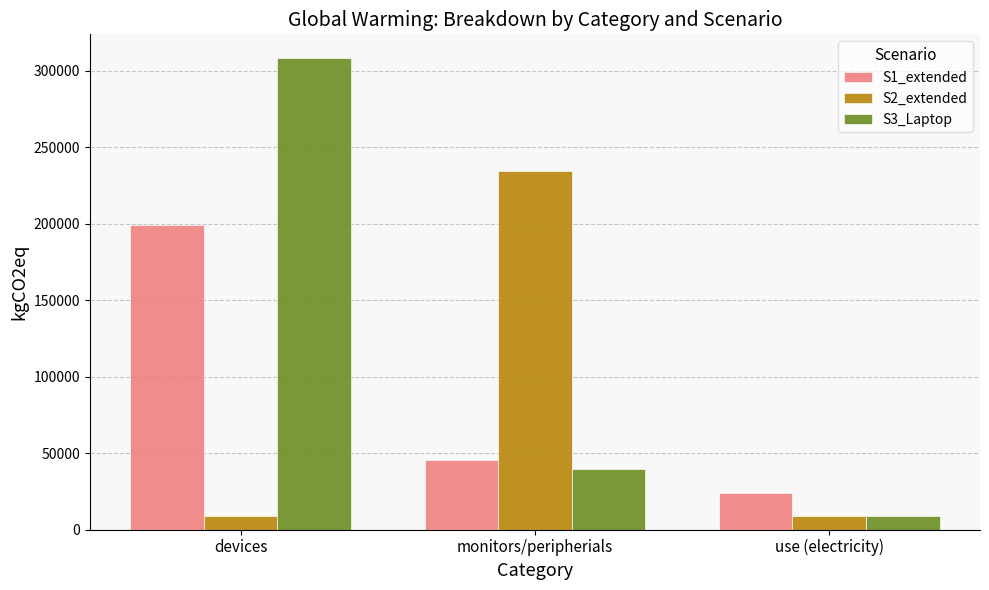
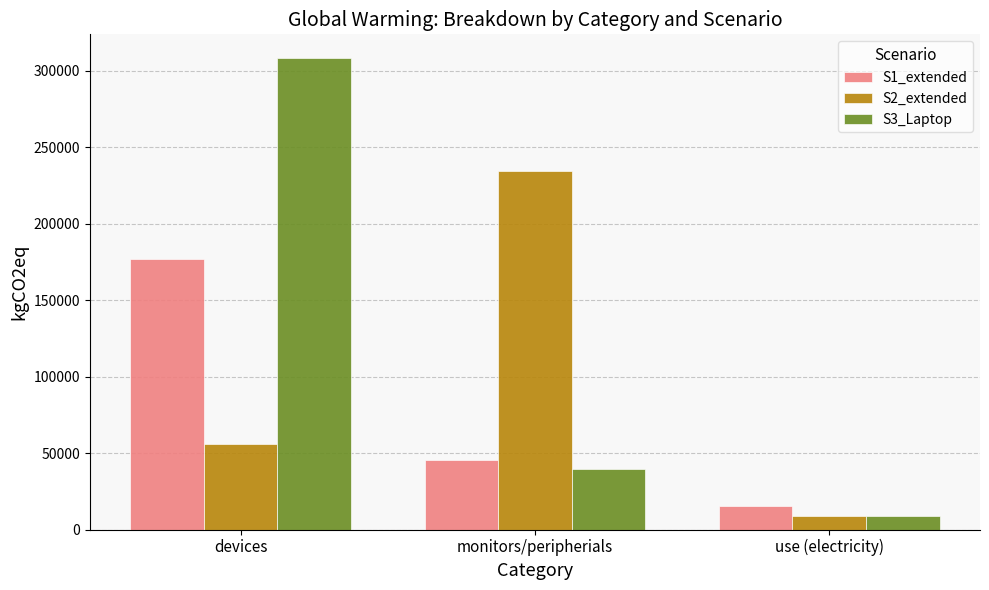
  {
    "S1_extended": {
-     "devices": 199000,
+     "devices": 177000,
      "monitors/peripherials": 45000,
-     "use (electricity)": 24000
+     "use (electricity)": 16000
    },
    "S2_extended": {
-     "devices": 9000,
+     "devices": 56000,
      "monitors/peripherials": 234000,
      "use (electricity)": 9000
    },
    "S3_Laptop": {
      "devices": 308000,
      "monitors/peripherials": 39000,
      "use (electricity)": 9000
    }
  }
